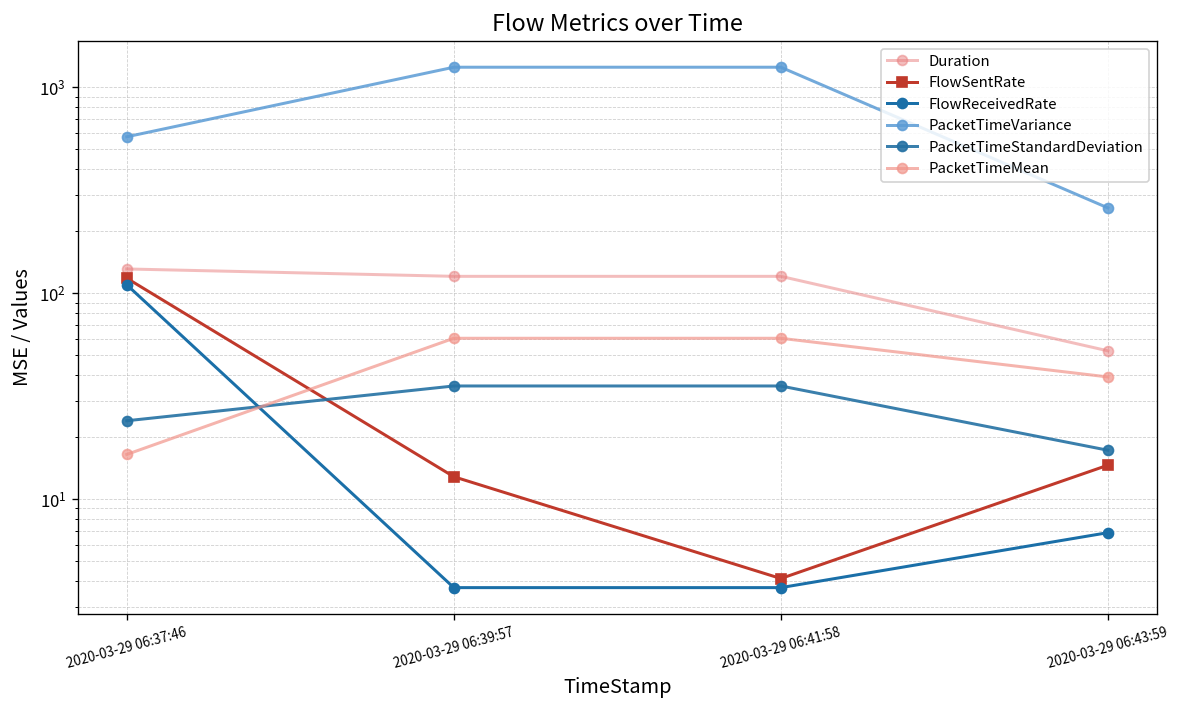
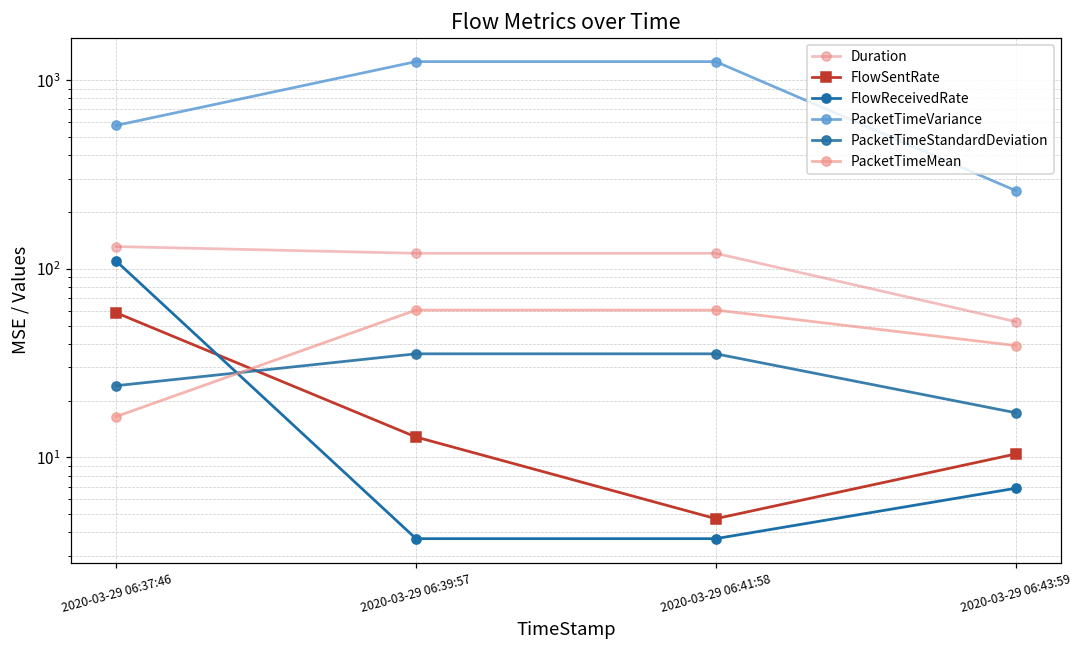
  {
    "FlowSentRate": {
-     "2020-03-29 06:37:46": 120,
+     "2020-03-29 06:37:46": 58,
      "2020-03-29 06:39:57": 13,
-     "2020-03-29 06:41:58": 4.1,
-     "2020-03-29 06:43:59": 15
+     "2020-03-29 06:41:58": 4.7,
+     "2020-03-29 06:43:59": 10
    },
    "PacketTimeVariance": {
      "2020-03-29 06:37:46": 580,
      "2020-03-29 06:39:57": 1300,
      "2020-03-29 06:41:58": 1300,
      "2020-03-29 06:43:59": 260
    }
  }
